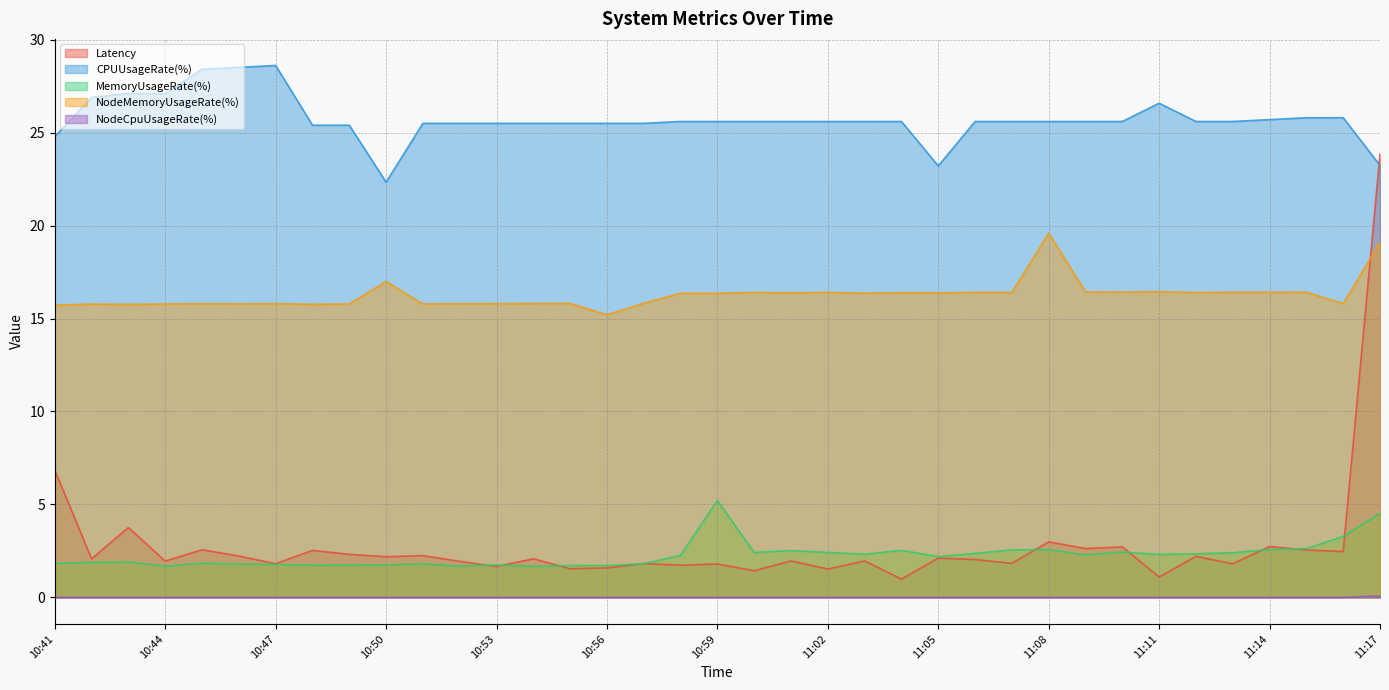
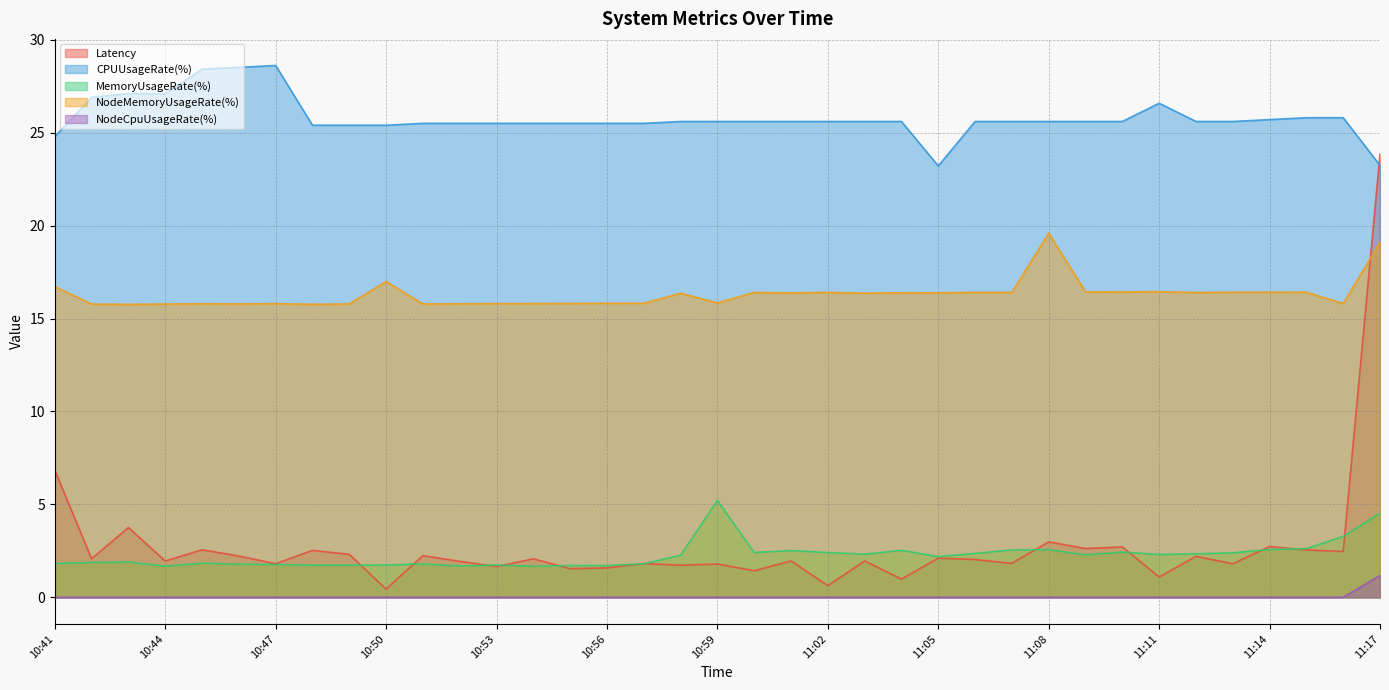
  {
    "Latency": {
      "10:41": 6.8,
      "10:44": 2.0,
-     "10:50": 2.2,
+     "10:50": 0.4,
      "10:59": 1.8,
-     "11:02": 1.5,
+     "11:02": 0.6,
      "11:08": 3.0,
      "11:11": 1.1,
      "11:14": 2.7,
      "11:17": 23.8
    },
    "CPUUsageRate(%)": {
      "10:41": 24.8,
      "10:47": 28.6,
-     "10:50": 22.3,
+     "10:50": 25.4,
      "10:53": 25.5,
      "10:56": 25.5,
      "10:59": 25.6,
      "11:02": 25.6,
      "11:05": 23.2,
      "11:08": 25.6,
      "11:11": 26.6,
      "11:14": 25.7,
      "11:17": 23.2
    },
    "MemoryUsageRate(%)": {
      "10:41": 1.8,
      "10:44": 1.7,
      "10:50": 1.7,
      "10:59": 5.2,
      "11:02": 2.4,
      "11:08": 2.6,
      "11:11": 2.3,
      "11:14": 2.6,
      "11:17": 4.5
    },
    "NodeMemoryUsageRate(%)": {
-     "10:41": 15.7,
+     "10:41": 16.7,
      "10:44": 15.8,
      "10:47": 15.8,
      "10:50": 17.0,
      "10:53": 15.8,
-     "10:56": 15.2,
-     "10:59": 16.4,
+     "10:56": 15.8,
+     "10:59": 15.8,
      "11:02": 16.4,
      "11:05": 16.4,
      "11:08": 19.6,
      "11:11": 16.4,
      "11:14": 16.4,
      "11:17": 19.1
    },
    "NodeCpuUsageRate(%)": {
      "10:41": 0.0,
      "10:44": 0.0,
      "10:47": 0.0,
      "10:50": 0.0,
      "10:53": 0.0,
      "10:56": 0.0,
      "10:59": 0.0,
      "11:02": 0.0,
      "11:05": 0.0,
      "11:08": 0.0,
      "11:11": 0.0,
      "11:14": 0.0,
-     "11:17": 0.1
+     "11:17": 1.2
    }
  }
